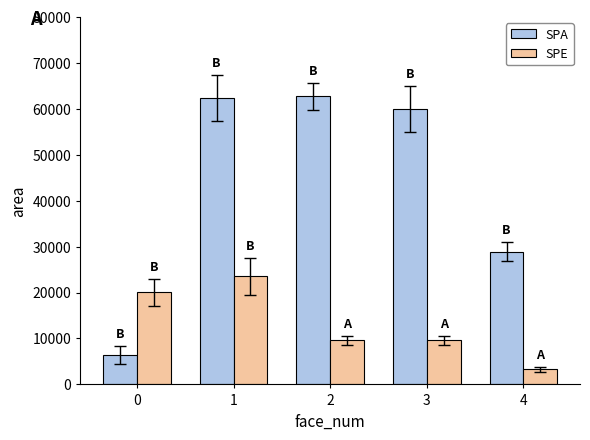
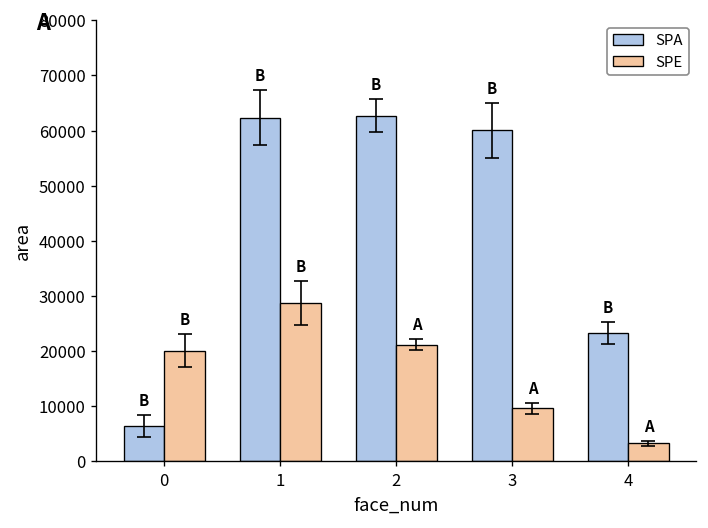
  {
    "SPA": {
      "0": 6000,
      "1": 62000,
      "2": 63000,
      "3": 60000,
-     "4": 29000
+     "4": 23000
    },
    "SPE": {
      "0": 20000,
-     "1": 24000,
-     "2": 10000,
+     "1": 29000,
+     "2": 21000,
      "3": 10000,
      "4": 3000
    }
  }
